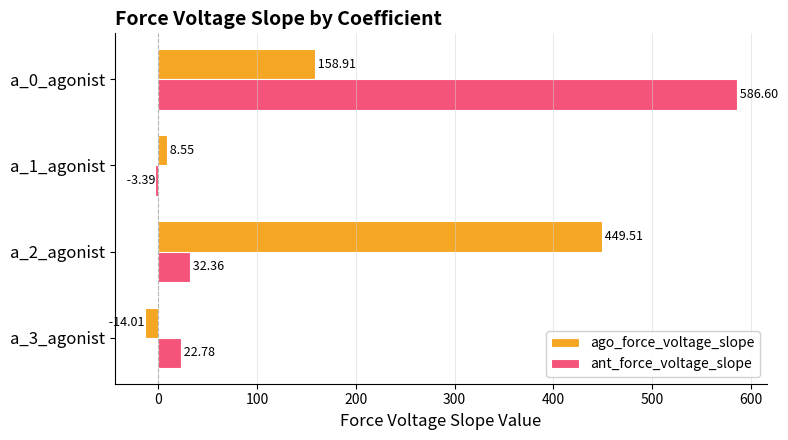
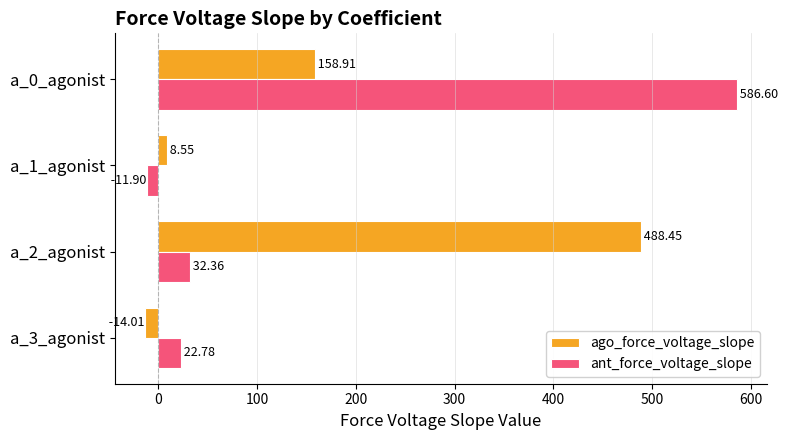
  {
    "ago_force_voltage_slope": {
      "a_0_agonist": 158.91,
      "a_1_agonist": 8.55,
-     "a_2_agonist": 449.51,
+     "a_2_agonist": 488.45,
      "a_3_agonist": -14.01
    },
    "ant_force_voltage_slope": {
      "a_0_agonist": 586.60,
-     "a_1_agonist": -3.39,
+     "a_1_agonist": -11.90,
      "a_2_agonist": 32.36,
      "a_3_agonist": 22.78
    }
  }
